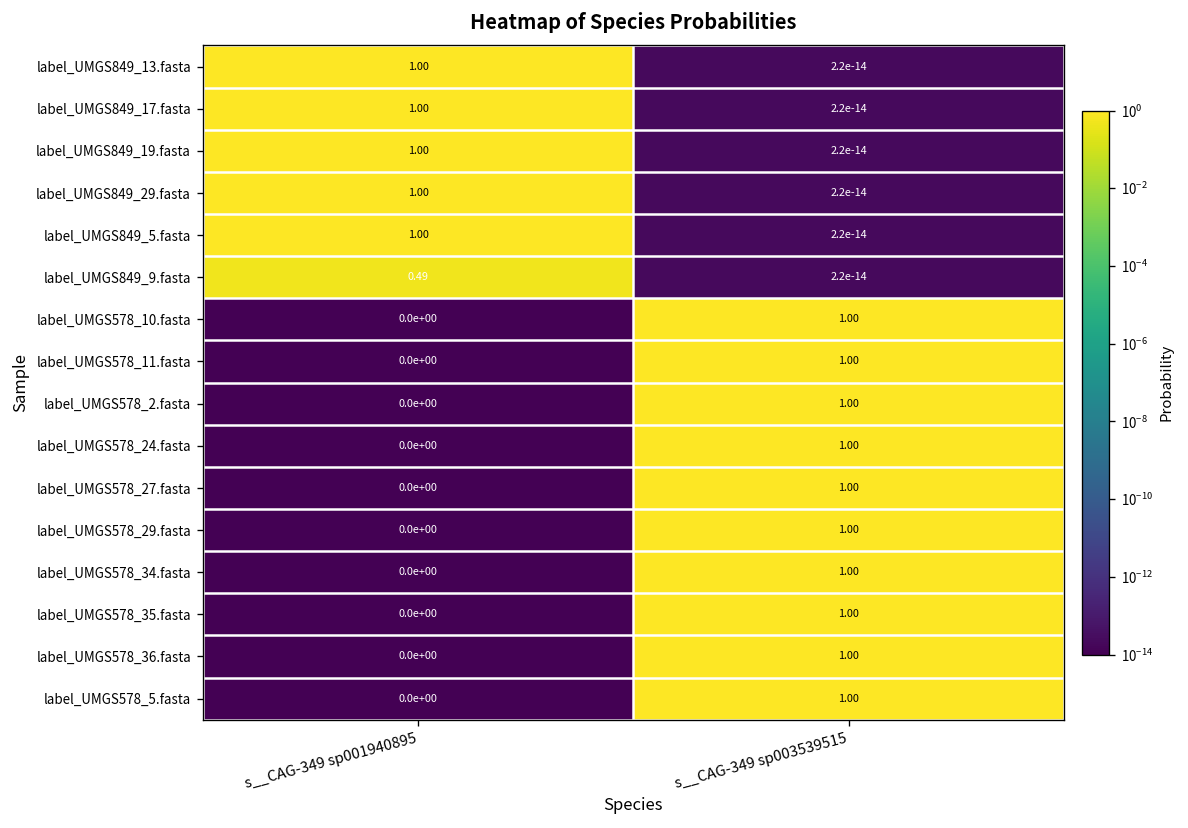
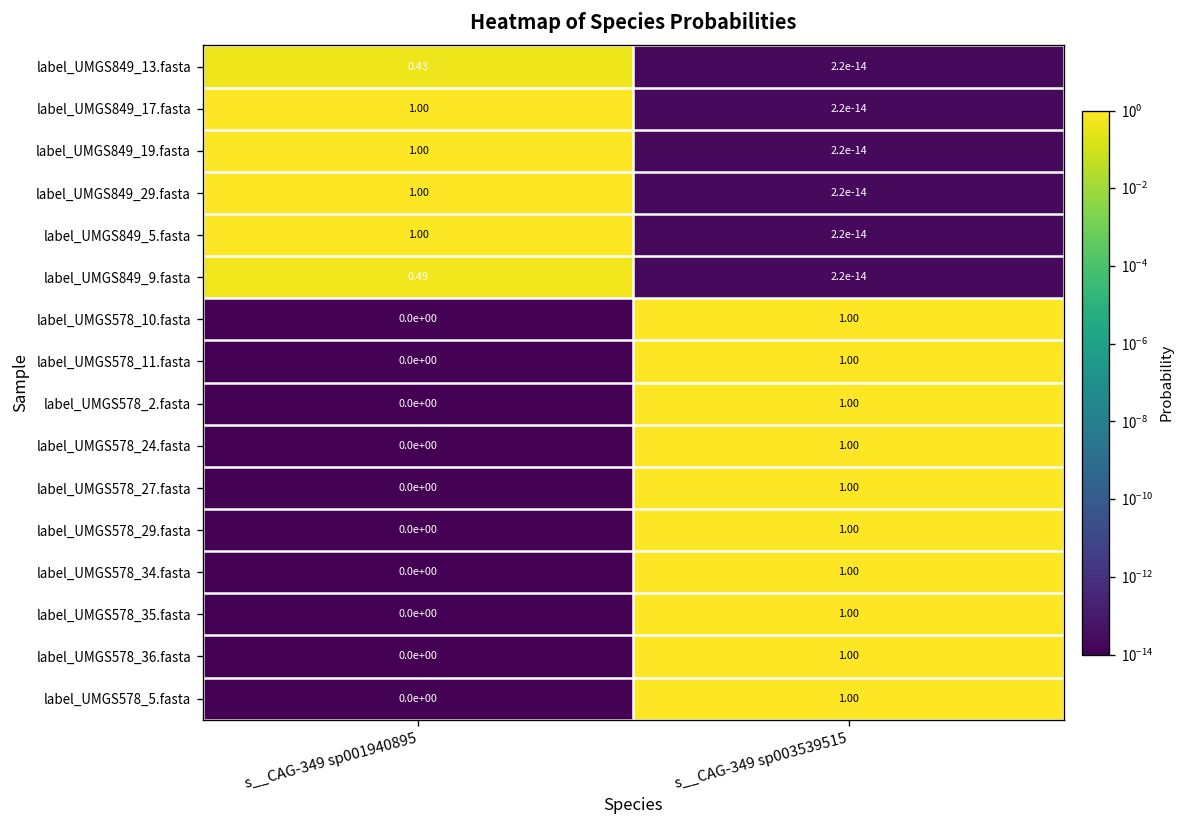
  {
    "label_UMGS849_13.fasta": {
-     "s__CAG-349 sp001940895": "1.00",
+     "s__CAG-349 sp001940895": "0.43",
      "s__CAG-349 sp003539515": "2.2e-14"
    },
    "label_UMGS849_17.fasta": {
      "s__CAG-349 sp001940895": "1.00",
      "s__CAG-349 sp003539515": "2.2e-14"
    },
    "label_UMGS849_19.fasta": {
      "s__CAG-349 sp001940895": "1.00",
      "s__CAG-349 sp003539515": "2.2e-14"
    },
    "label_UMGS849_29.fasta": {
      "s__CAG-349 sp001940895": "1.00",
      "s__CAG-349 sp003539515": "2.2e-14"
    },
    "label_UMGS849_5.fasta": {
      "s__CAG-349 sp001940895": "1.00",
      "s__CAG-349 sp003539515": "2.2e-14"
    },
    "label_UMGS849_9.fasta": {
      "s__CAG-349 sp001940895": "0.49",
      "s__CAG-349 sp003539515": "2.2e-14"
    },
    "label_UMGS578_10.fasta": {
      "s__CAG-349 sp001940895": "0.0e+00",
      "s__CAG-349 sp003539515": "1.00"
    },
    "label_UMGS578_11.fasta": {
      "s__CAG-349 sp001940895": "0.0e+00",
      "s__CAG-349 sp003539515": "1.00"
    },
    "label_UMGS578_2.fasta": {
      "s__CAG-349 sp001940895": "0.0e+00",
      "s__CAG-349 sp003539515": "1.00"
    },
    "label_UMGS578_24.fasta": {
      "s__CAG-349 sp001940895": "0.0e+00",
      "s__CAG-349 sp003539515": "1.00"
    },
    "label_UMGS578_27.fasta": {
      "s__CAG-349 sp001940895": "0.0e+00",
      "s__CAG-349 sp003539515": "1.00"
    },
    "label_UMGS578_29.fasta": {
      "s__CAG-349 sp001940895": "0.0e+00",
      "s__CAG-349 sp003539515": "1.00"
    },
    "label_UMGS578_34.fasta": {
      "s__CAG-349 sp001940895": "0.0e+00",
      "s__CAG-349 sp003539515": "1.00"
    },
    "label_UMGS578_35.fasta": {
      "s__CAG-349 sp001940895": "0.0e+00",
      "s__CAG-349 sp003539515": "1.00"
    },
    "label_UMGS578_36.fasta": {
      "s__CAG-349 sp001940895": "0.0e+00",
      "s__CAG-349 sp003539515": "1.00"
    },
    "label_UMGS578_5.fasta": {
      "s__CAG-349 sp001940895": "0.0e+00",
      "s__CAG-349 sp003539515": "1.00"
    }
  }
